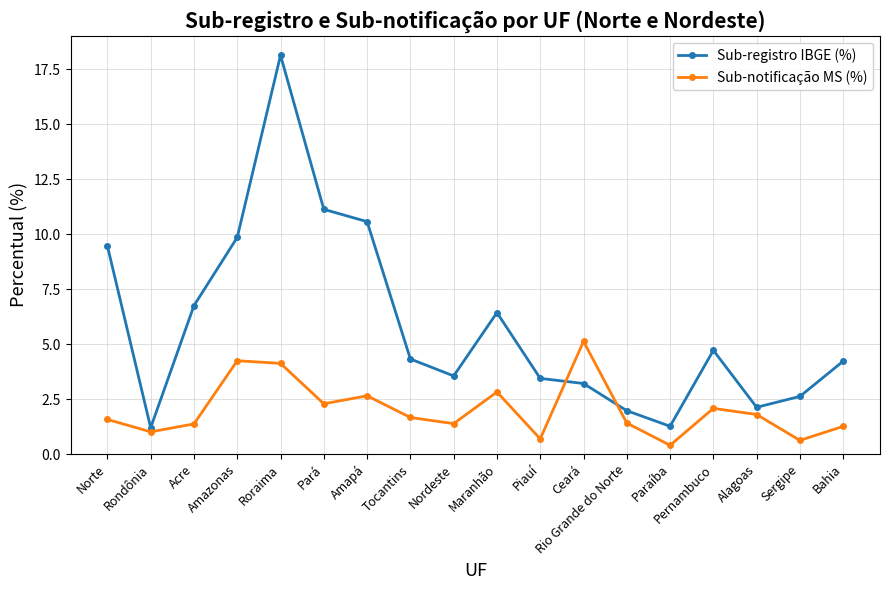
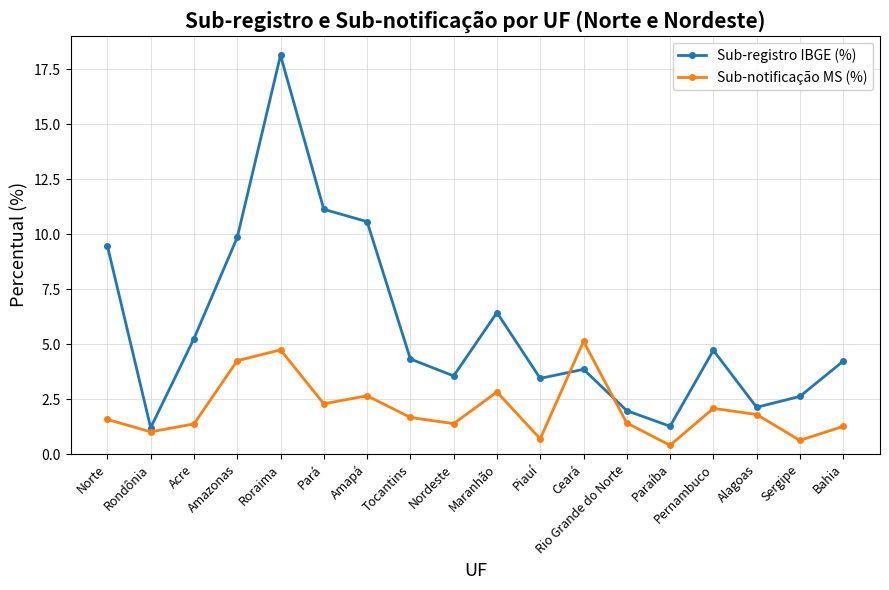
  {
    "Sub-registro IBGE (%)": {
      "Norte": 9.5,
      "Rondônia": 1.2,
-     "Acre": 6.7,
+     "Acre": 5.2,
      "Amazonas": 9.8,
      "Roraima": 18.1,
      "Pará": 11.1,
      "Amapá": 10.6,
      "Tocantins": 4.3,
      "Nordeste": 3.5,
      "Maranhão": 6.4,
      "Piauí": 3.4,
-     "Ceará": 3.2,
+     "Ceará": 3.9,
      "Rio Grande do Norte": 2.0,
      "Paraíba": 1.3,
      "Pernambuco": 4.7,
      "Alagoas": 2.1,
      "Sergipe": 2.6,
      "Bahia": 4.2
    },
    "Sub-notificação MS (%)": {
      "Norte": 1.6,
      "Rondônia": 1.0,
      "Acre": 1.4,
      "Amazonas": 4.2,
-     "Roraima": 4.1,
+     "Roraima": 4.7,
      "Pará": 2.3,
      "Amapá": 2.6,
      "Tocantins": 1.7,
      "Nordeste": 1.4,
      "Maranhão": 2.8,
      "Piauí": 0.7,
      "Ceará": 5.1,
      "Rio Grande do Norte": 1.4,
      "Paraíba": 0.4,
      "Pernambuco": 2.1,
      "Alagoas": 1.8,
      "Sergipe": 0.6,
      "Bahia": 1.3
    }
  }
